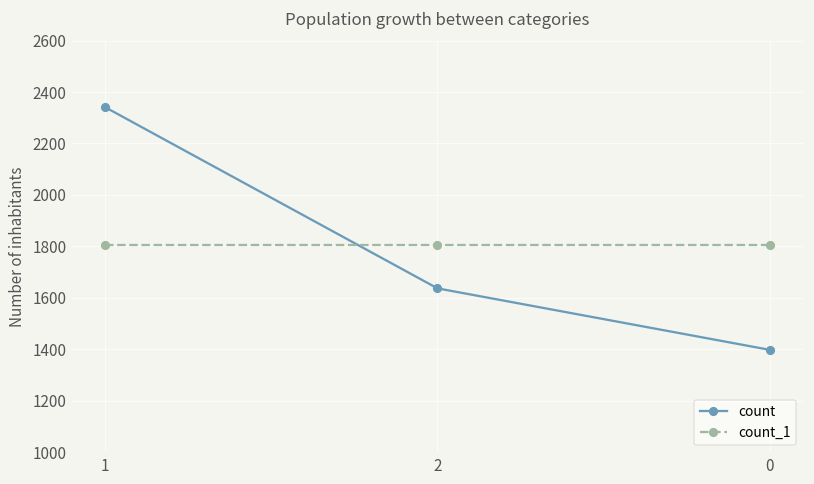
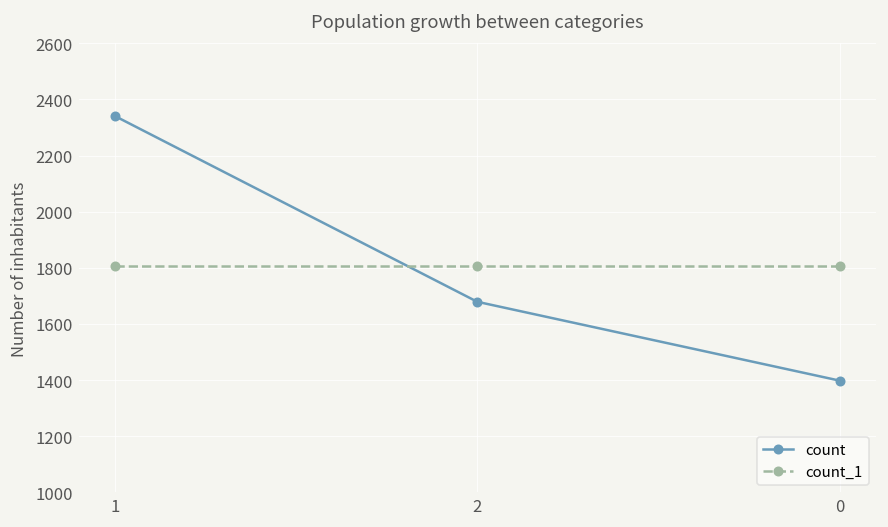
  {
    "count": {
      "1": 2340,
-     "2": 1640,
+     "2": 1680,
      "0": 1400
    },
    "count_1": {
      "1": 1810,
      "2": 1810,
      "0": 1810
    }
  }
